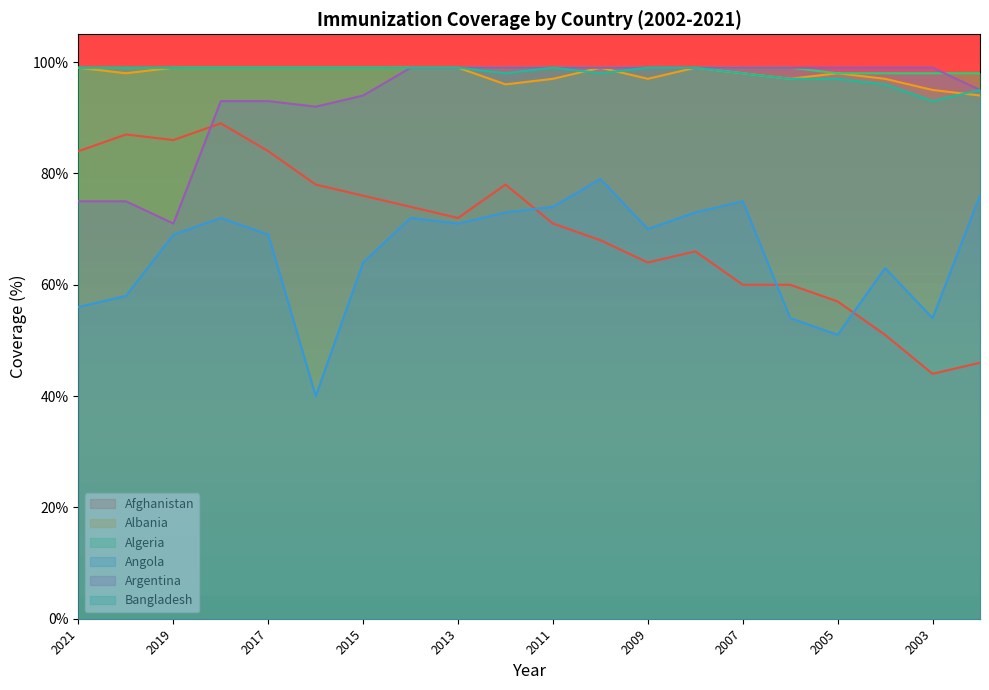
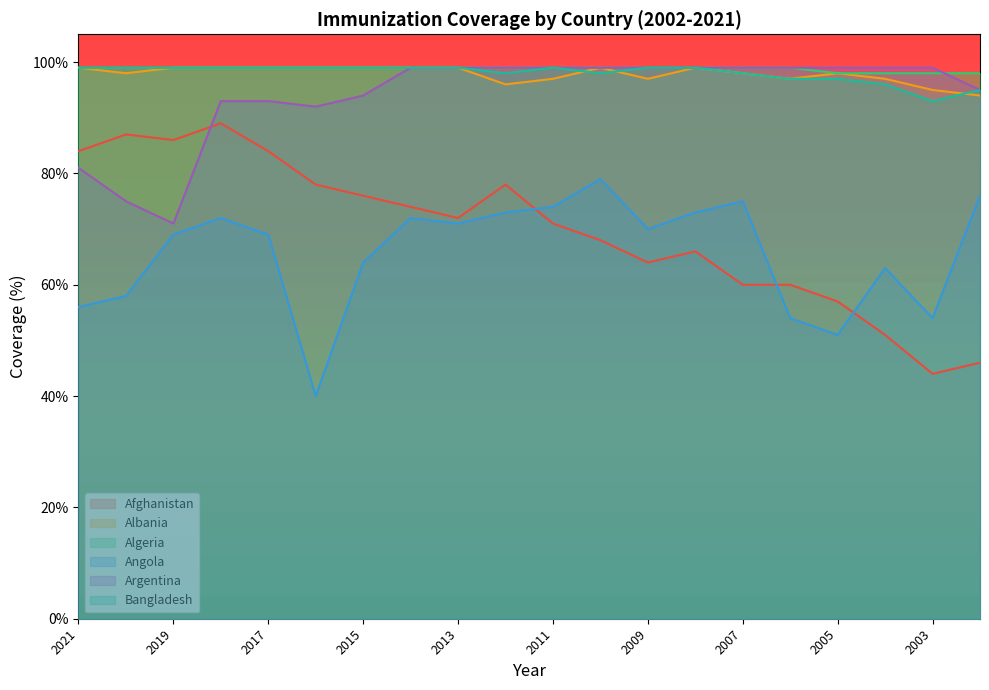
  {
    "Argentina": {
-     "2021": "75%",
+     "2021": "81%",
      "2019": "71%",
      "2017": "93%",
      "2015": "94%",
      "2005": "99%",
      "2003": "99%"
    }
  }
